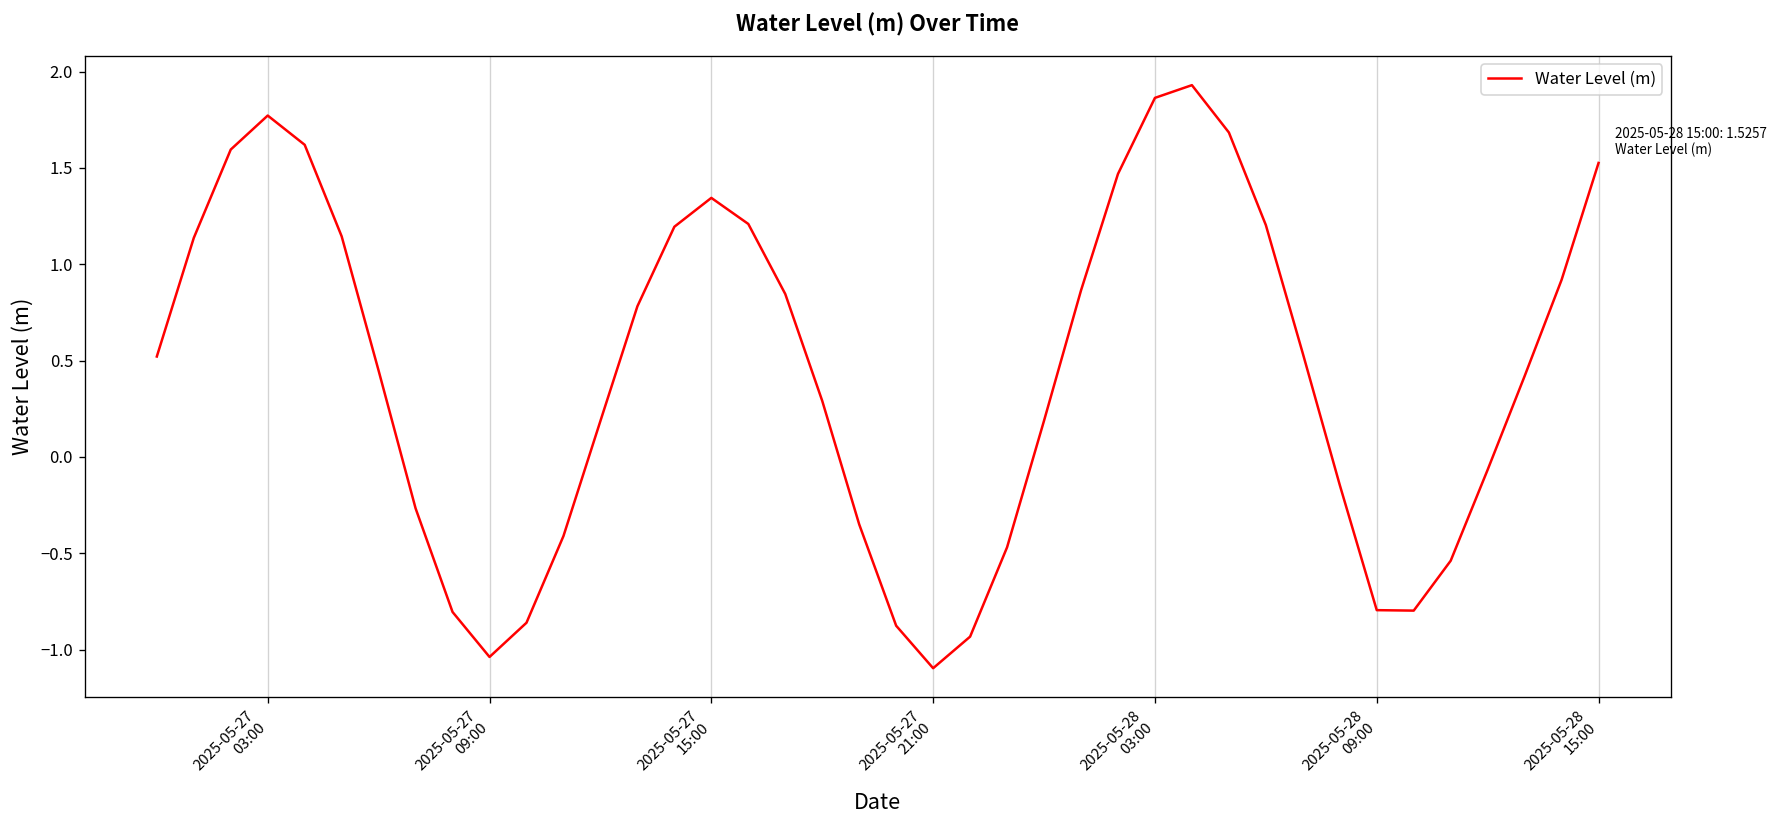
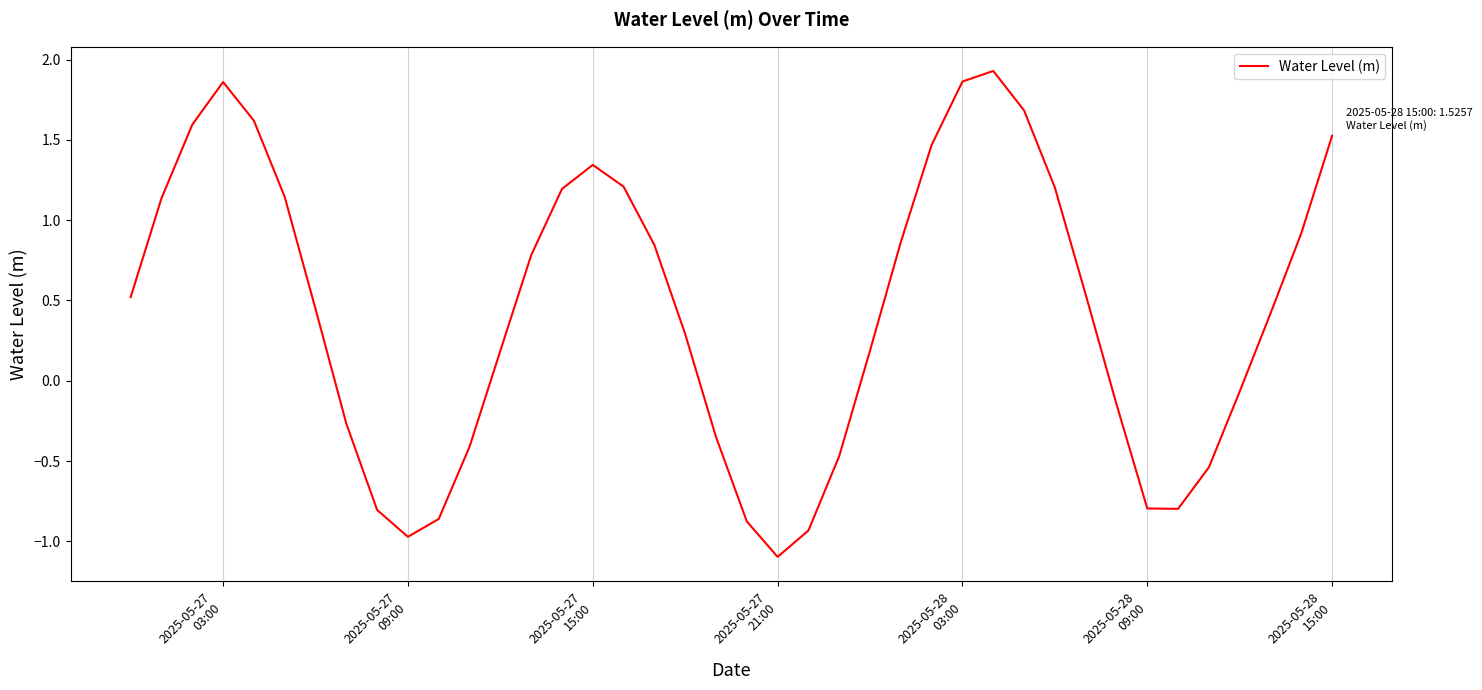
  {
-   "2025-05-27 03:00": 1.77,
-   "2025-05-27 09:00": -1.04,
+   "2025-05-27 03:00": 1.86,
+   "2025-05-27 09:00": -0.97,
    "2025-05-27 15:00": 1.34,
    "2025-05-27 21:00": -1.10,
    "2025-05-28 03:00": 1.86,
    "2025-05-28 09:00": -0.80
  }
